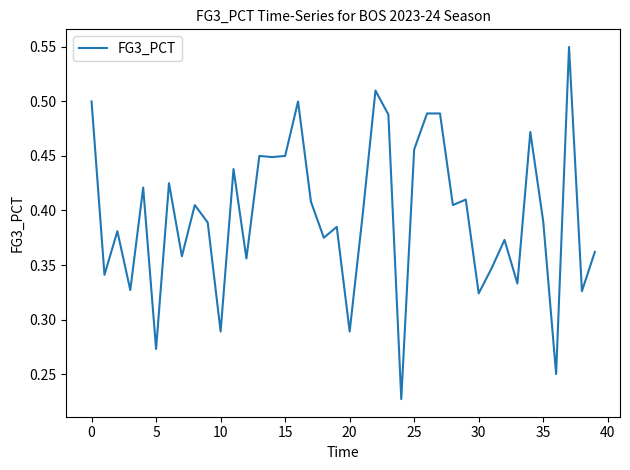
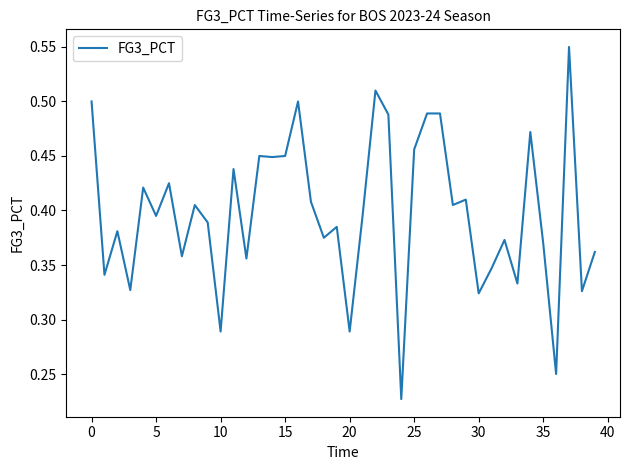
  {
    "0": 0.500,
-   "5": 0.273,
+   "5": 0.395,
    "10": 0.289,
    "15": 0.450,
    "20": 0.289,
    "25": 0.456,
    "30": 0.324,
-   "35": 0.39
+   "35": 0.37
  }
